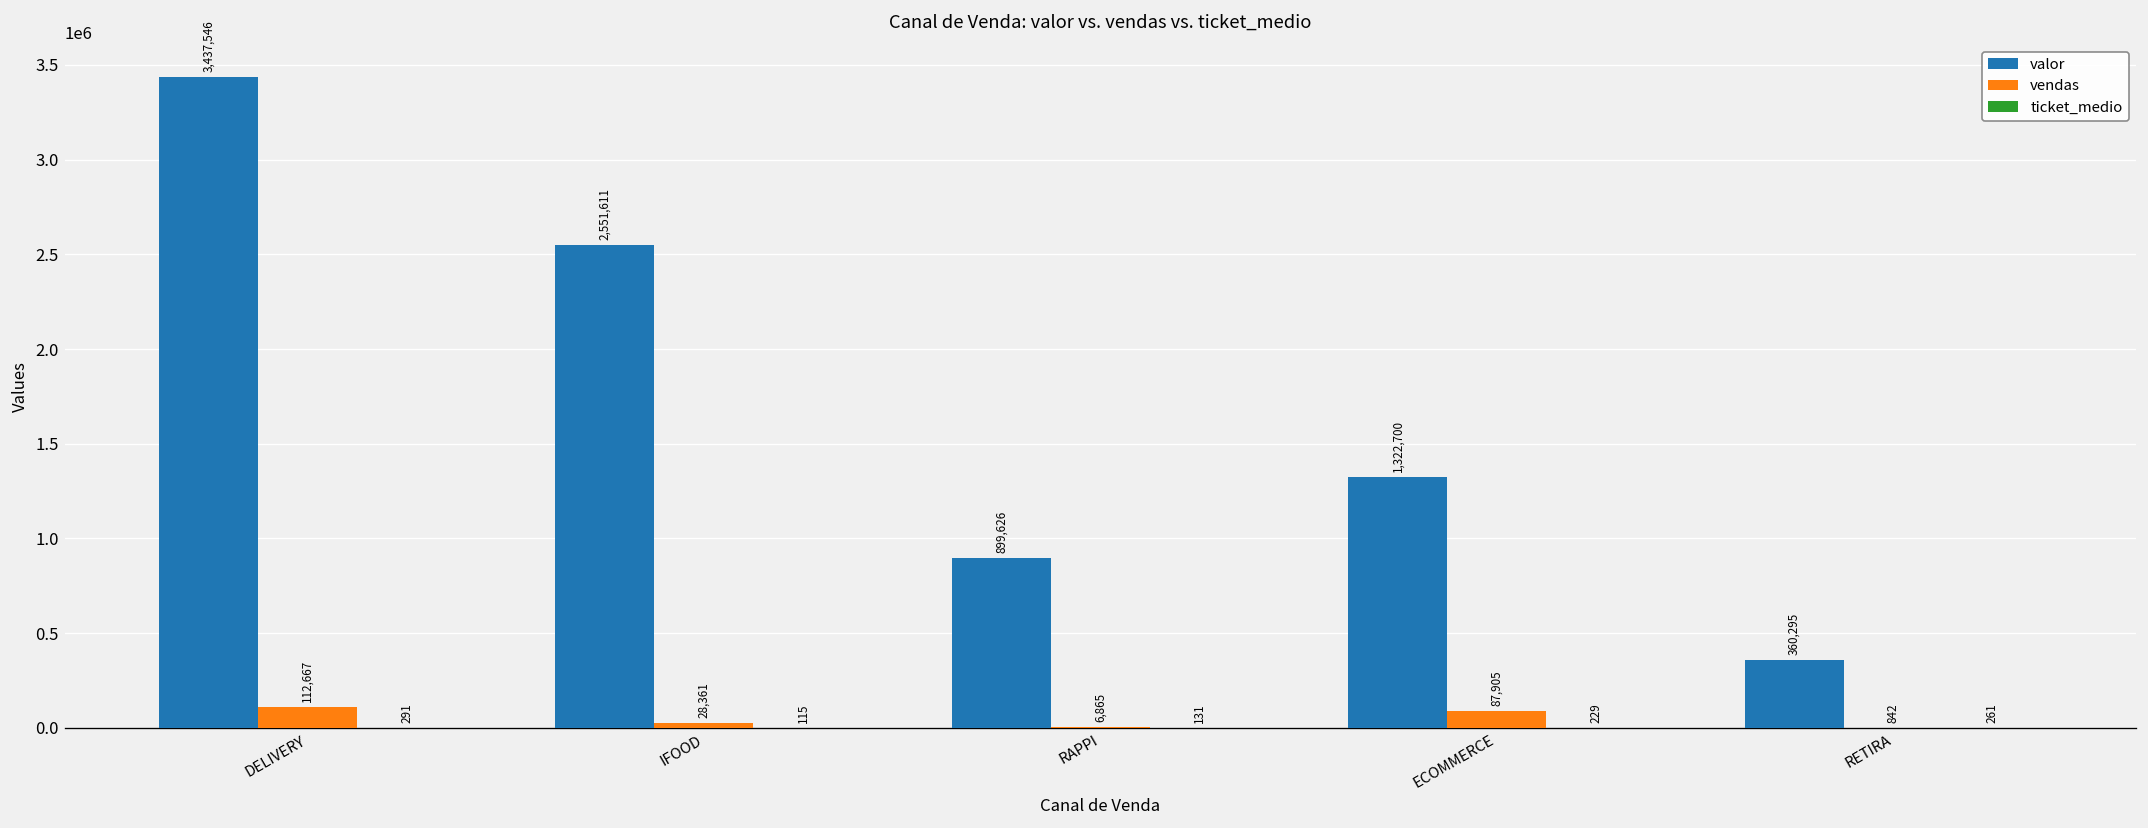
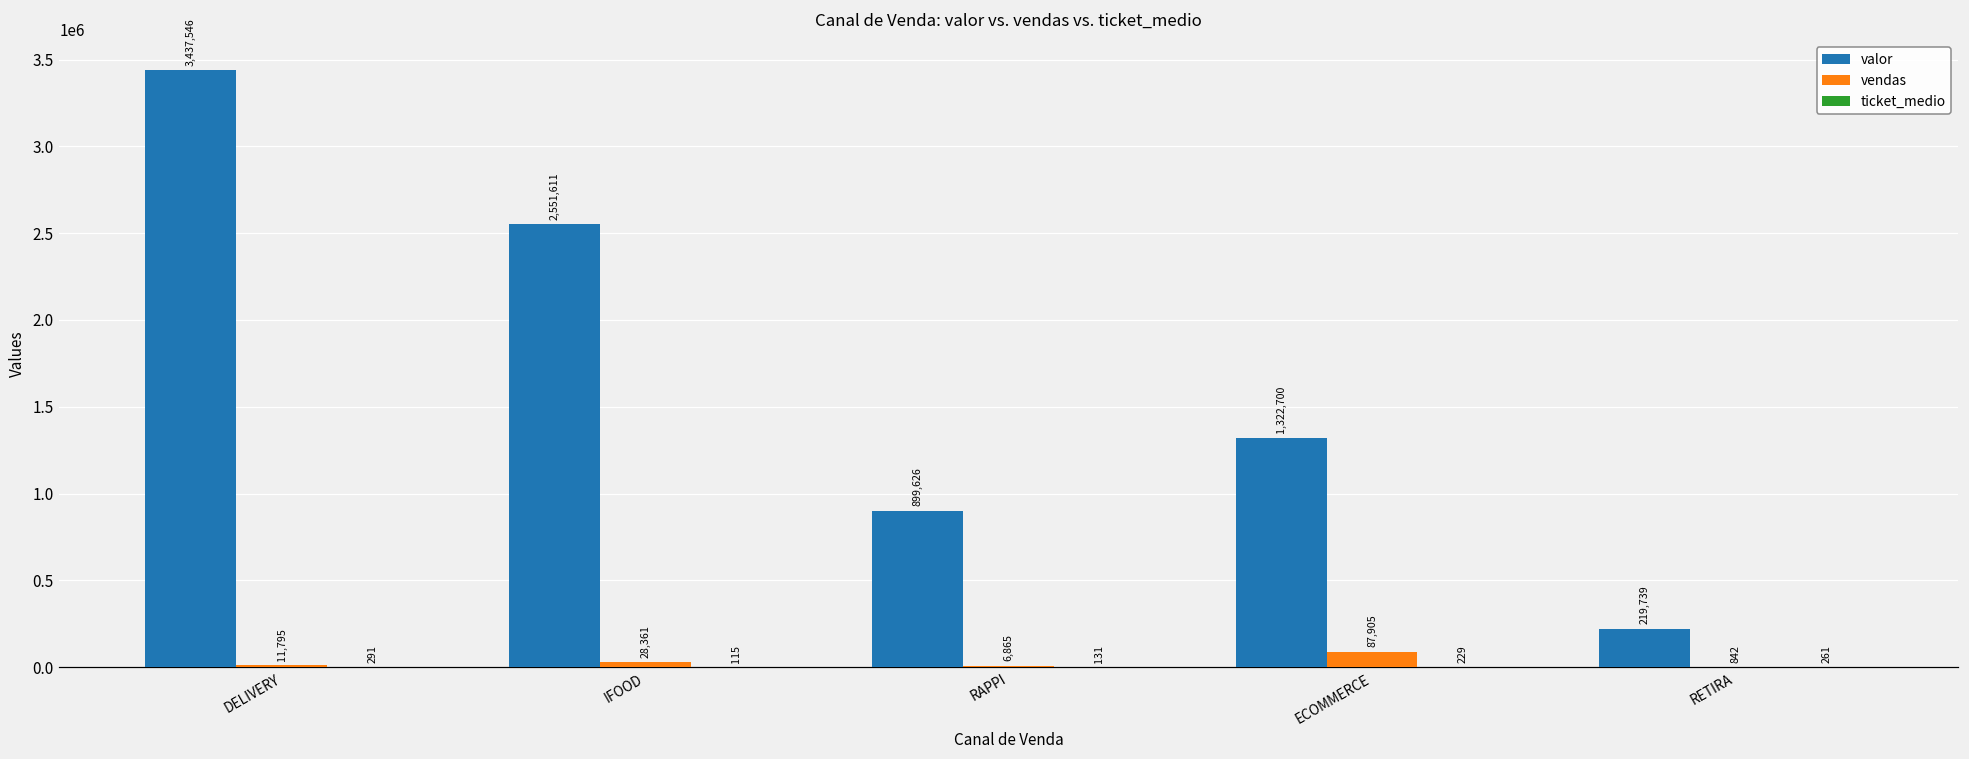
  {
    "valor": {
      "DELIVERY": "3,437,546",
      "IFOOD": "2,551,611",
      "RAPPI": "899,626",
      "ECOMMERCE": "1,322,700",
-     "RETIRA": "360,295"
+     "RETIRA": "219,739"
    },
    "vendas": {
-     "DELIVERY": "112,667",
+     "DELIVERY": "11,795",
      "IFOOD": "28,361",
      "RAPPI": "6,865",
      "ECOMMERCE": "87,905",
      "RETIRA": "842"
    },
    "ticket_medio": {
      "DELIVERY": "291",
      "IFOOD": "115",
      "RAPPI": "131",
      "ECOMMERCE": "229",
      "RETIRA": "261"
    }
  }
